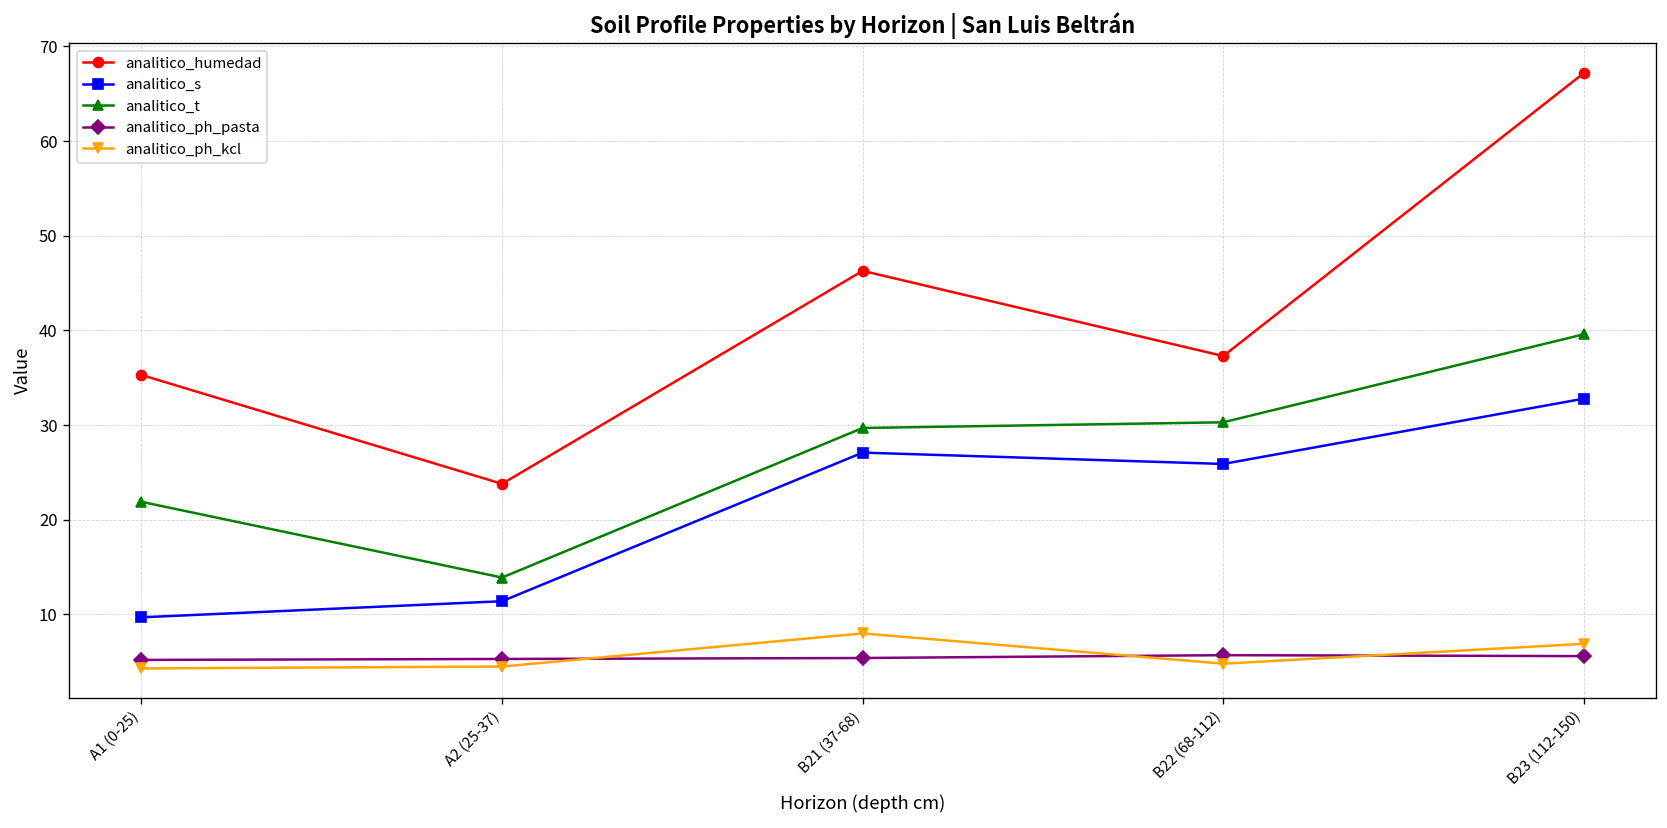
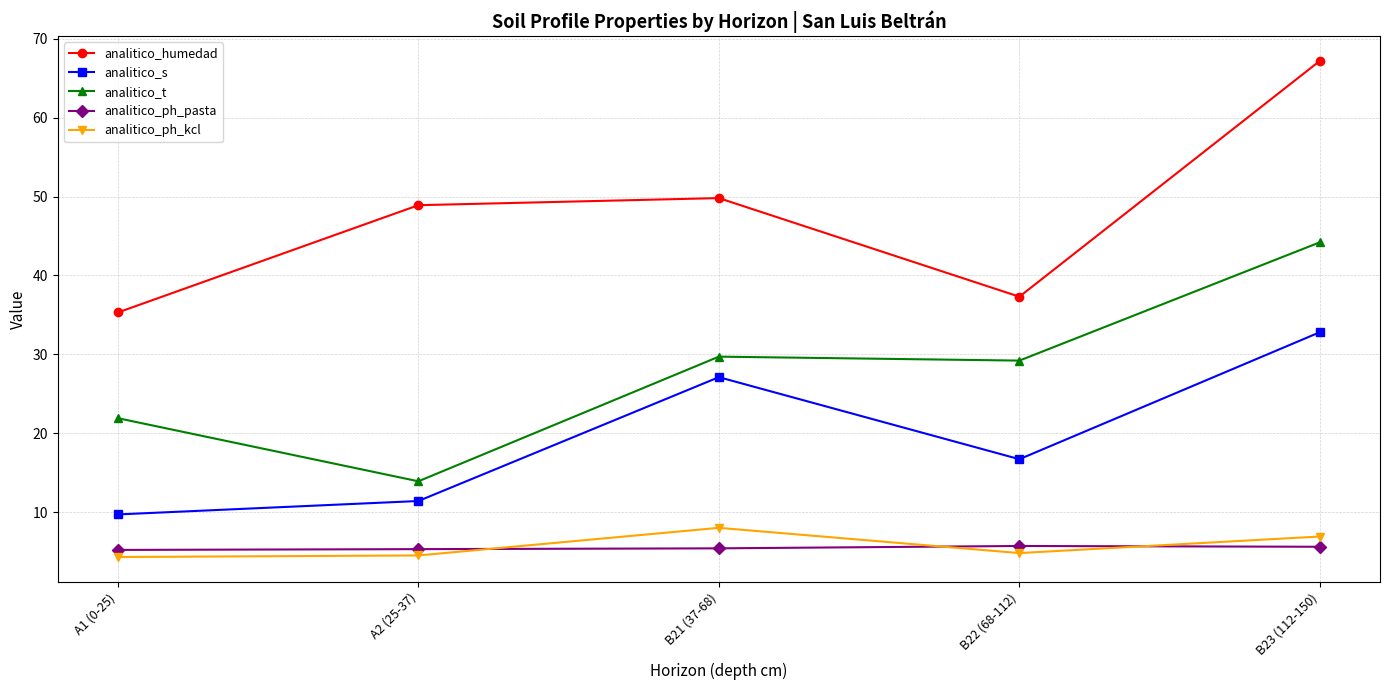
  {
    "analitico_humedad": {
      "A1 (0-25)": 35,
-     "A2 (25-37)": 24,
-     "B21 (37-68)": 46,
+     "A2 (25-37)": 49,
+     "B21 (37-68)": 50,
      "B22 (68-112)": 37,
      "B23 (112-150)": 67
    },
    "analitico_s": {
      "A1 (0-25)": 10,
      "A2 (25-37)": 11,
      "B21 (37-68)": 27,
-     "B22 (68-112)": 26,
+     "B22 (68-112)": 17,
      "B23 (112-150)": 33
    },
    "analitico_t": {
      "A1 (0-25)": 22,
      "A2 (25-37)": 14,
      "B21 (37-68)": 30,
-     "B22 (68-112)": 30,
-     "B23 (112-150)": 40
+     "B22 (68-112)": 29,
+     "B23 (112-150)": 44
    },
    "analitico_ph_pasta": {
      "A1 (0-25)": 5,
      "A2 (25-37)": 5,
      "B21 (37-68)": 5,
      "B22 (68-112)": 6,
      "B23 (112-150)": 6
    },
    "analitico_ph_kcl": {
      "A1 (0-25)": 4,
      "A2 (25-37)": 5,
      "B21 (37-68)": 8,
      "B22 (68-112)": 5,
      "B23 (112-150)": 7
    }
  }
